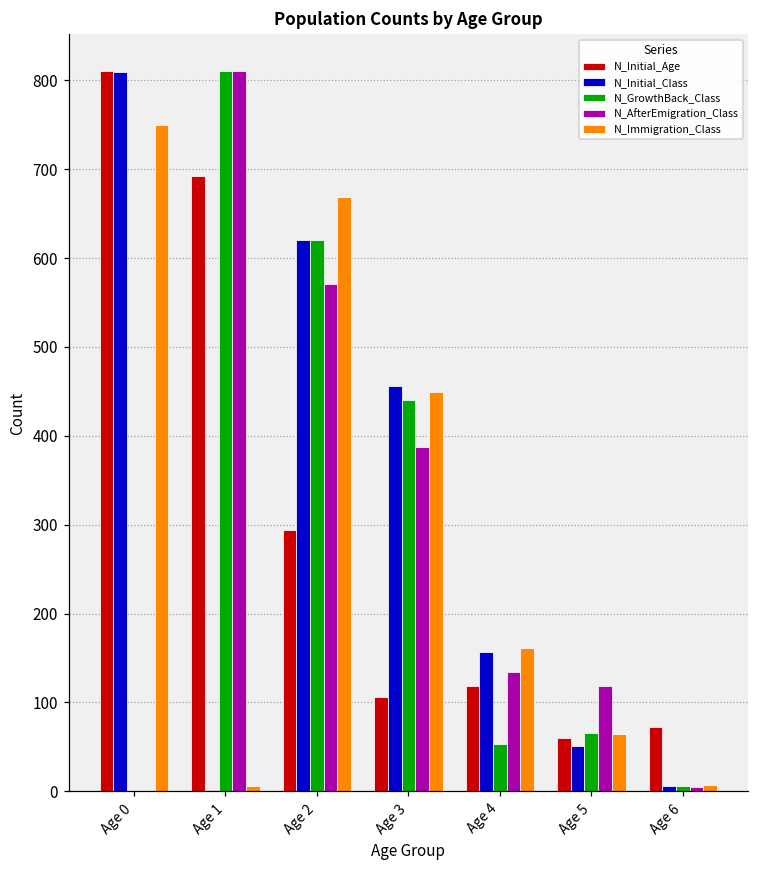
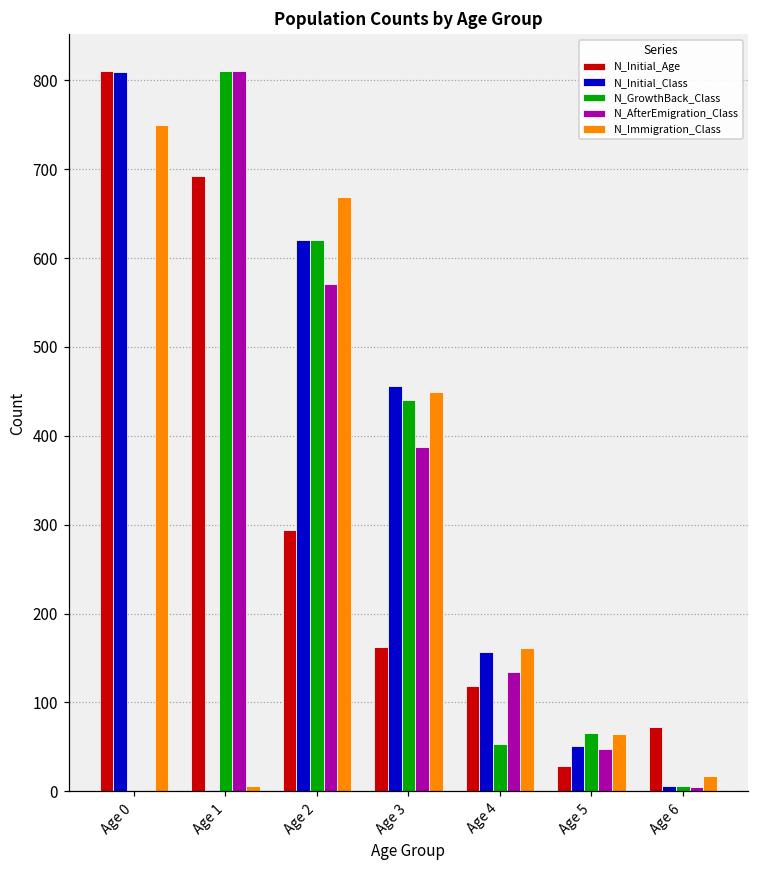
  {
    "N_Initial_Age": {
      "Age 0": 810,
      "Age 1": 690,
      "Age 2": 290,
-     "Age 3": 110,
+     "Age 3": 160,
      "Age 4": 120,
-     "Age 5": 60,
+     "Age 5": 30,
      "Age 6": 70
    },
    "N_Initial_Class": {
      "Age 0": 810,
      "Age 2": 620,
      "Age 3": 460,
      "Age 4": 160,
      "Age 5": 50,
      "Age 6": 10
    },
    "N_GrowthBack_Class": {
      "Age 0": 0,
      "Age 1": 810,
      "Age 2": 620,
      "Age 3": 440,
      "Age 4": 50,
      "Age 5": 70,
      "Age 6": 10
    },
    "N_AfterEmigration_Class": {
      "Age 0": 0,
      "Age 1": 810,
      "Age 2": 570,
      "Age 3": 390,
      "Age 4": 130,
-     "Age 5": 120,
+     "Age 5": 50,
      "Age 6": 10
    },
    "N_Immigration_Class": {
      "Age 0": 750,
      "Age 1": 10,
      "Age 2": 670,
      "Age 3": 450,
      "Age 4": 160,
      "Age 5": 70,
-     "Age 6": 10
+     "Age 6": 20
    }
  }
